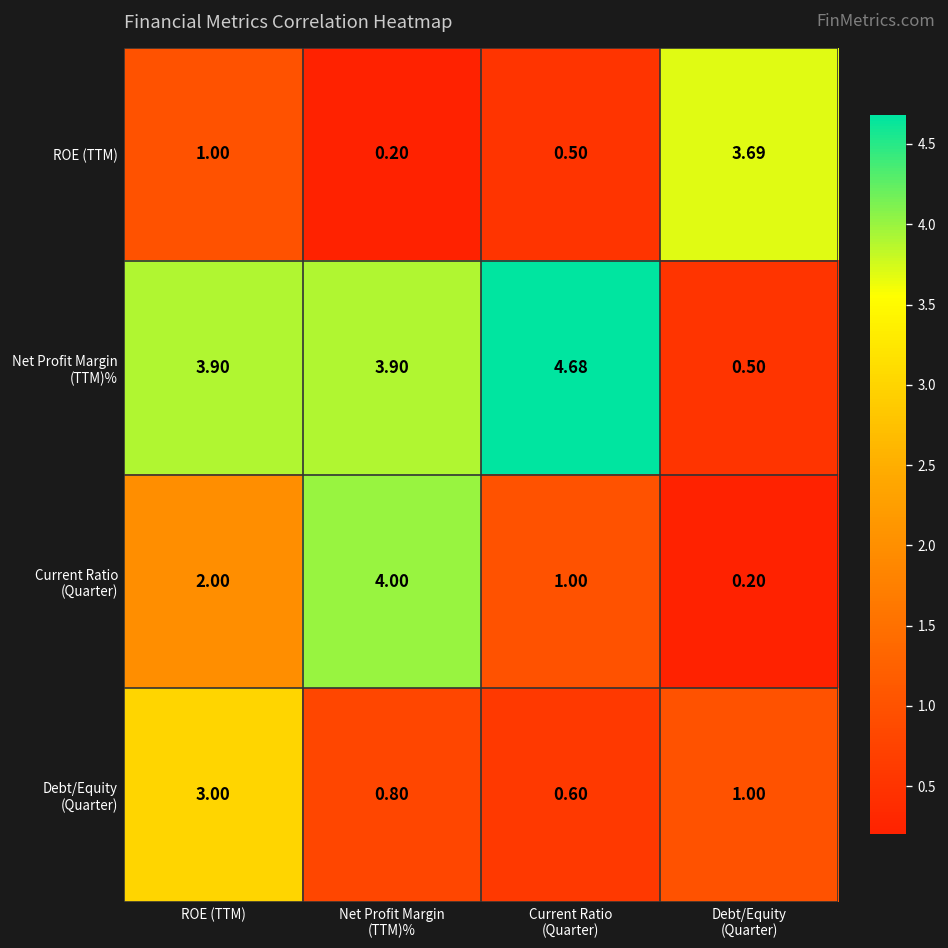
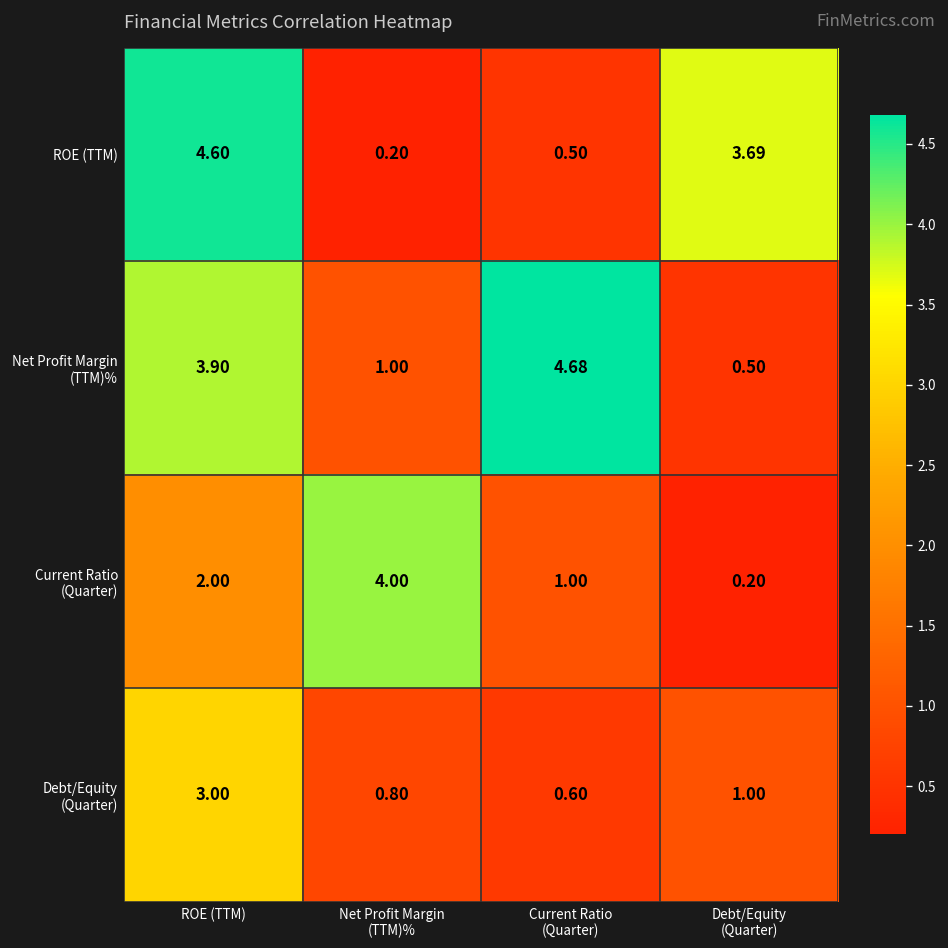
  {
    "ROE (TTM)": {
-     "ROE (TTM)": 1.00,
+     "ROE (TTM)": 4.60,
      "Net Profit Margin (TTM)%": 0.20,
      "Current Ratio (Quarter)": 0.50,
      "Debt/Equity (Quarter)": 3.69
    },
    "Net Profit Margin (TTM)%": {
      "ROE (TTM)": 3.90,
-     "Net Profit Margin (TTM)%": 3.90,
+     "Net Profit Margin (TTM)%": 1.00,
      "Current Ratio (Quarter)": 4.68,
      "Debt/Equity (Quarter)": 0.50
    },
    "Current Ratio (Quarter)": {
      "ROE (TTM)": 2.00,
      "Net Profit Margin (TTM)%": 4.00,
      "Current Ratio (Quarter)": 1.00,
      "Debt/Equity (Quarter)": 0.20
    },
    "Debt/Equity (Quarter)": {
      "ROE (TTM)": 3.00,
      "Net Profit Margin (TTM)%": 0.80,
      "Current Ratio (Quarter)": 0.60,
      "Debt/Equity (Quarter)": 1.00
    }
  }
